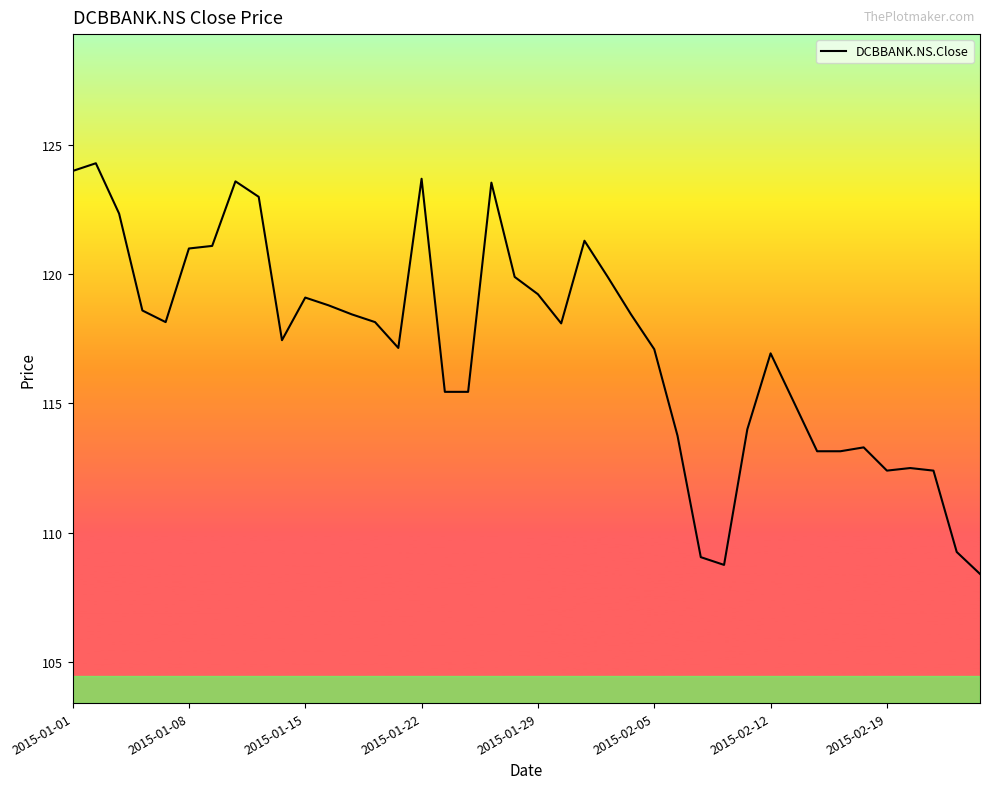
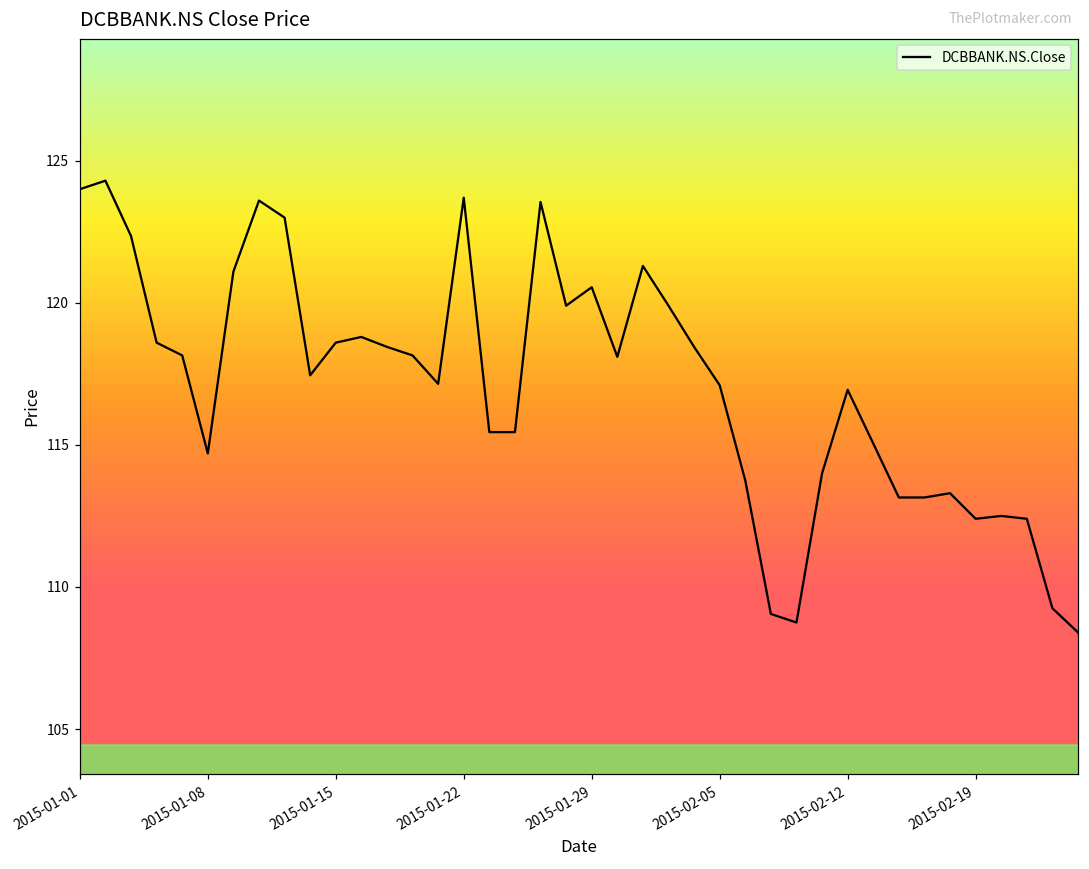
  {
    "2015-01-01": 124.0,
-   "2015-01-08": 121.0,
-   "2015-01-15": 119.1,
+   "2015-01-08": 114.7,
+   "2015-01-15": 118.6,
    "2015-01-22": 123.7,
-   "2015-01-29": 119.2,
+   "2015-01-29": 120.6,
    "2015-02-05": 117.1,
    "2015-02-12": 116.9,
    "2015-02-19": 112.4
  }
